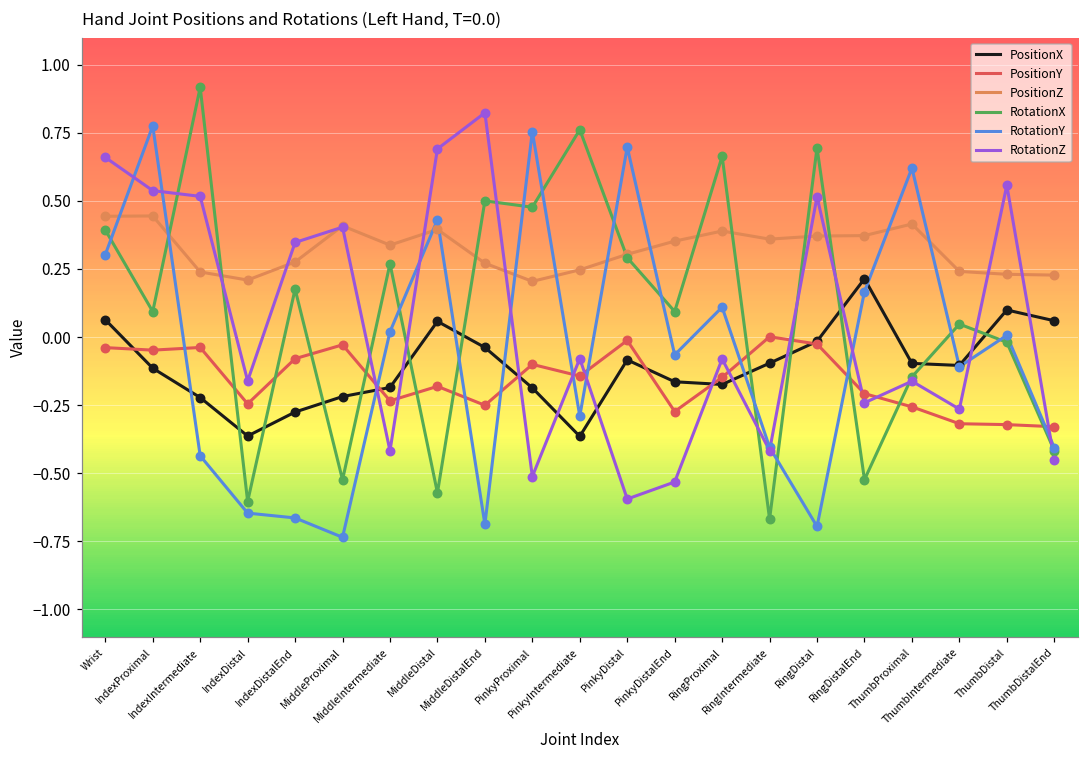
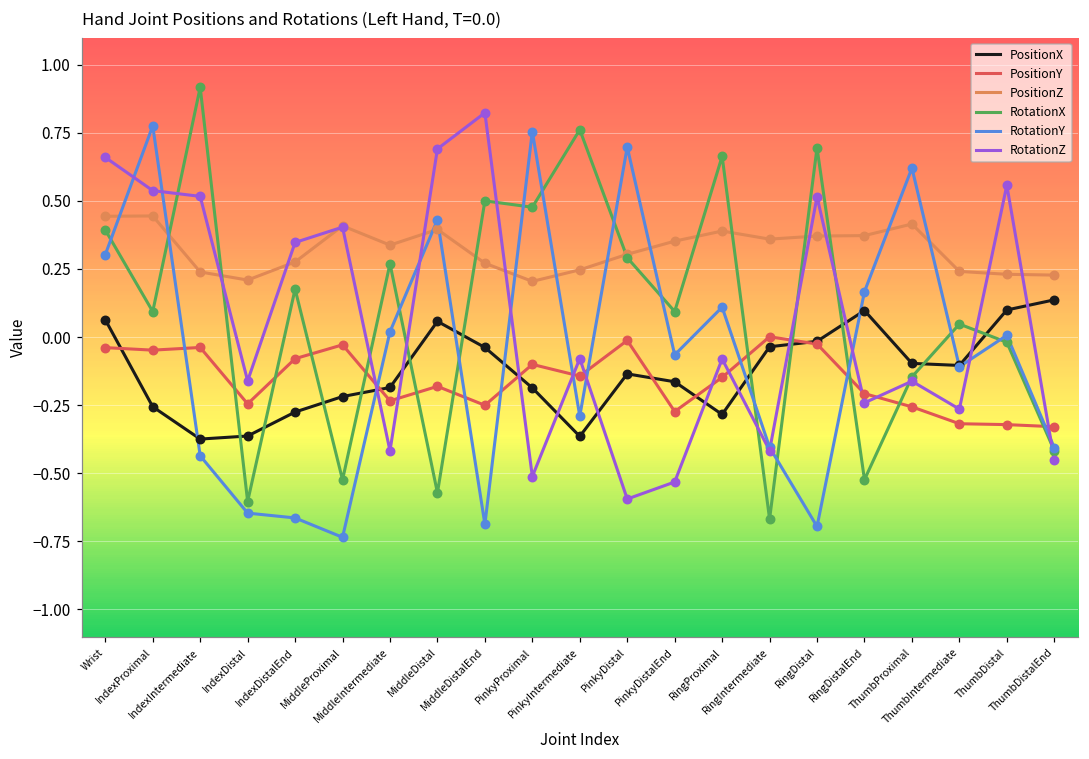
  {
    "PositionX": {
      "Wrist": 0.06,
-     "IndexProximal": -0.11,
-     "IndexIntermediate": -0.22,
+     "IndexProximal": -0.26,
+     "IndexIntermediate": -0.37,
      "IndexDistal": -0.36,
      "IndexDistalEnd": -0.28,
      "MiddleProximal": -0.22,
      "MiddleIntermediate": -0.19,
      "MiddleDistal": 0.06,
      "MiddleDistalEnd": -0.04,
      "PinkyProximal": -0.19,
      "PinkyIntermediate": -0.36,
-     "PinkyDistal": -0.08,
+     "PinkyDistal": -0.14,
      "PinkyDistalEnd": -0.16,
-     "RingProximal": -0.17,
-     "RingIntermediate": -0.10,
-     "RingDistalEnd": 0.21,
+     "RingProximal": -0.28,
+     "RingIntermediate": -0.04,
+     "RingDistalEnd": 0.10,
      "ThumbProximal": -0.10,
      "ThumbDistal": 0.10,
-     "ThumbDistalEnd": 0.06
+     "ThumbDistalEnd": 0.14
    },
    "RotationX": {
      "Wrist": 0.39,
      "IndexProximal": 0.09,
      "IndexIntermediate": 0.92,
      "IndexDistal": -0.60,
      "IndexDistalEnd": 0.18,
      "MiddleProximal": -0.52,
      "MiddleIntermediate": 0.27,
      "MiddleDistal": -0.57,
      "MiddleDistalEnd": 0.50,
      "PinkyProximal": 0.48,
      "PinkyIntermediate": 0.76,
      "PinkyDistal": 0.29,
      "PinkyDistalEnd": 0.09,
      "RingProximal": 0.66,
      "RingIntermediate": -0.67,
      "RingDistal": 0.70,
      "RingDistalEnd": -0.52,
      "ThumbProximal": -0.15,
      "ThumbIntermediate": 0.05,
      "ThumbDistal": -0.02,
      "ThumbDistalEnd": -0.42
    },
    "RotationY": {
      "Wrist": 0.30,
      "IndexProximal": 0.78,
      "IndexIntermediate": -0.44,
      "IndexDistal": -0.65,
      "IndexDistalEnd": -0.66,
      "MiddleProximal": -0.74,
      "MiddleIntermediate": 0.02,
      "MiddleDistal": 0.43,
      "MiddleDistalEnd": -0.69,
      "PinkyProximal": 0.75,
      "PinkyIntermediate": -0.29,
      "PinkyDistal": 0.70,
      "PinkyDistalEnd": -0.07,
      "RingProximal": 0.11,
      "RingIntermediate": -0.41,
      "RingDistal": -0.70,
      "RingDistalEnd": 0.17,
      "ThumbProximal": 0.62,
      "ThumbDistal": 0.01,
      "ThumbDistalEnd": -0.41
    },
    "RotationZ": {
      "Wrist": 0.66,
      "IndexProximal": 0.54,
      "IndexIntermediate": 0.52,
      "IndexDistal": -0.16,
      "IndexDistalEnd": 0.35,
      "MiddleIntermediate": -0.42,
      "MiddleDistal": 0.69,
      "MiddleDistalEnd": 0.82,
      "PinkyProximal": -0.51,
      "PinkyIntermediate": -0.08,
      "PinkyDistal": -0.59,
      "PinkyDistalEnd": -0.53,
      "RingProximal": -0.08,
      "RingIntermediate": -0.42,
      "RingDistal": 0.51,
      "RingDistalEnd": -0.24,
      "ThumbProximal": -0.16,
      "ThumbIntermediate": -0.26,
      "ThumbDistal": 0.56,
      "ThumbDistalEnd": -0.45
    }
  }
